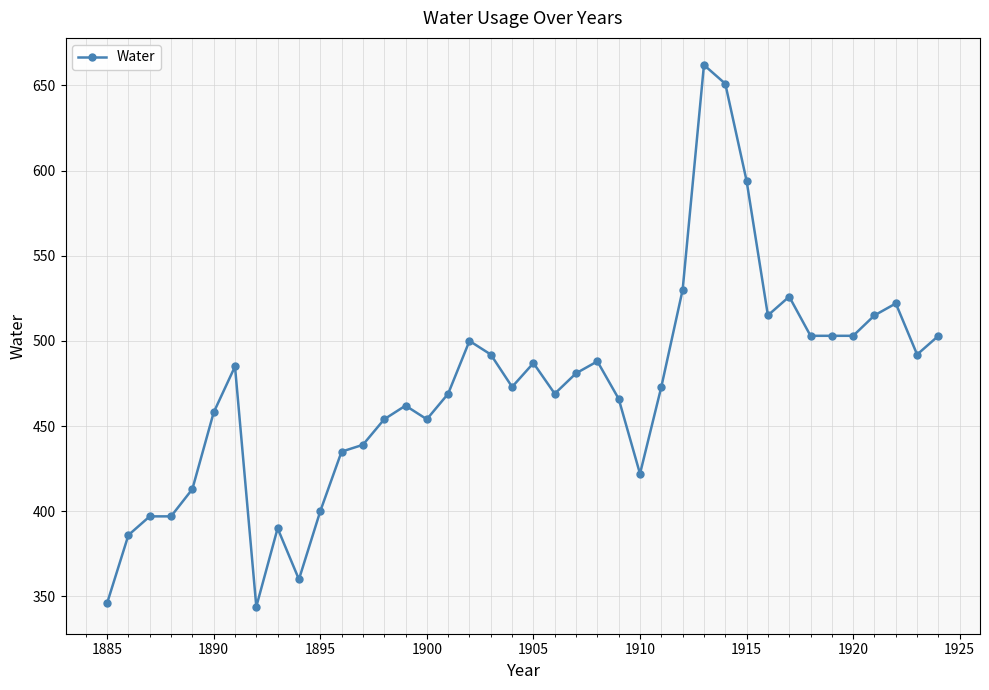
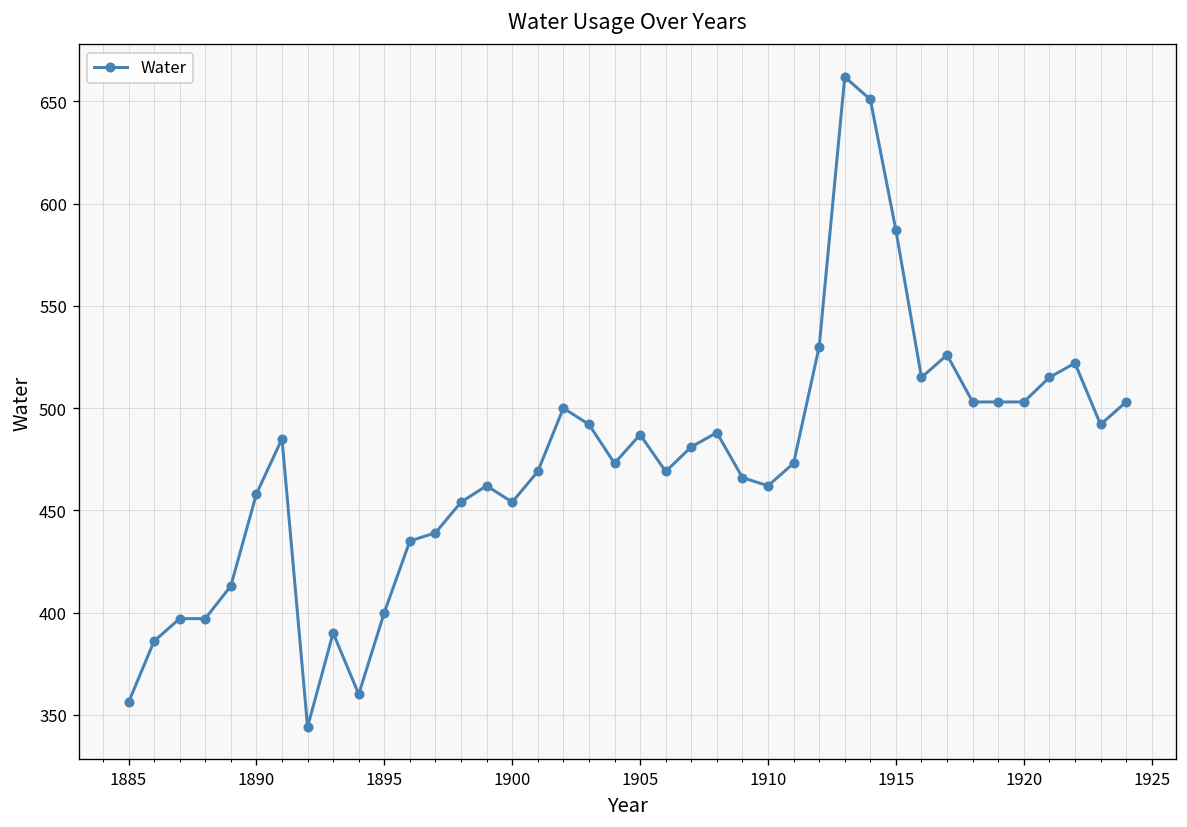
  {
-   "1885": 346,
+   "1885": 356,
    "1890": 458,
    "1895": 400,
    "1900": 454,
    "1905": 487,
-   "1910": 422,
-   "1915": 594,
+   "1910": 462,
+   "1915": 587,
    "1920": 503
  }
